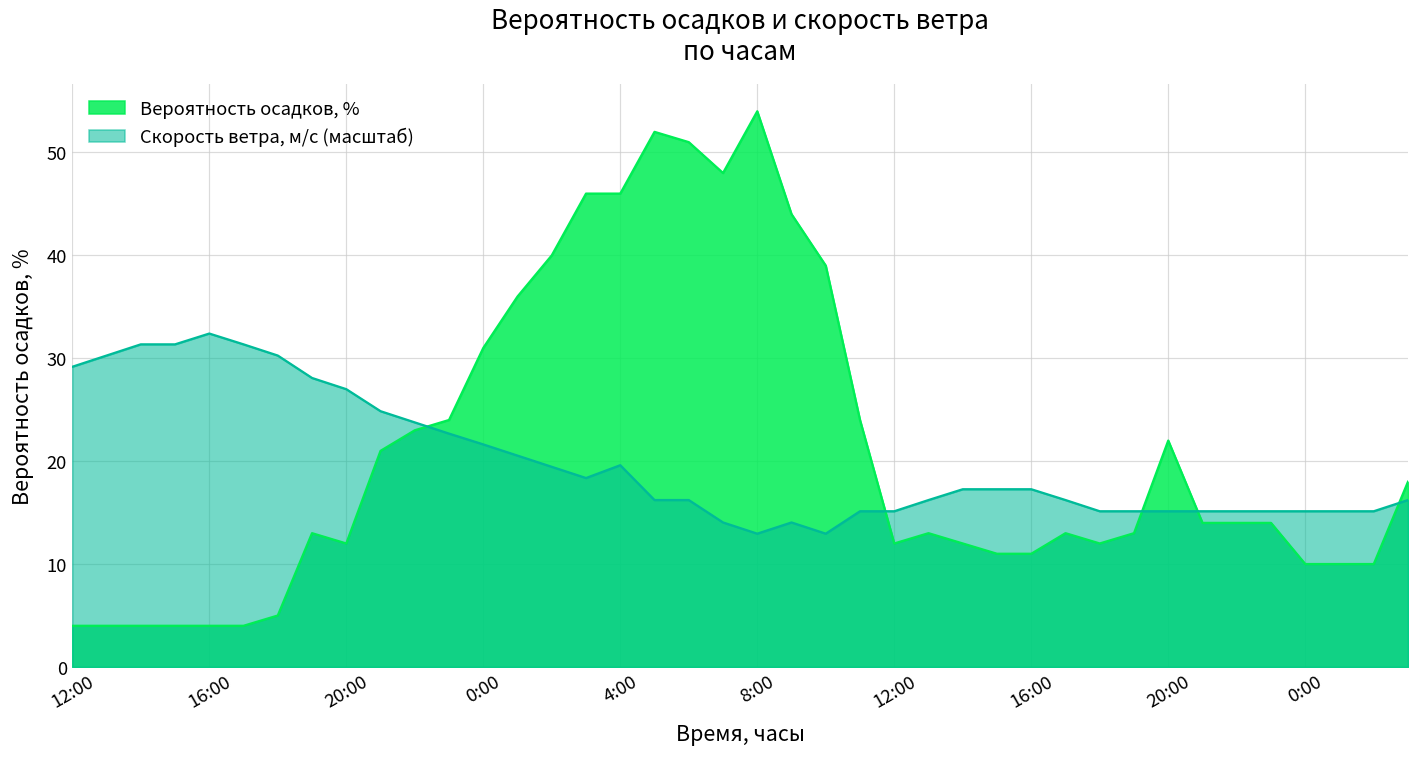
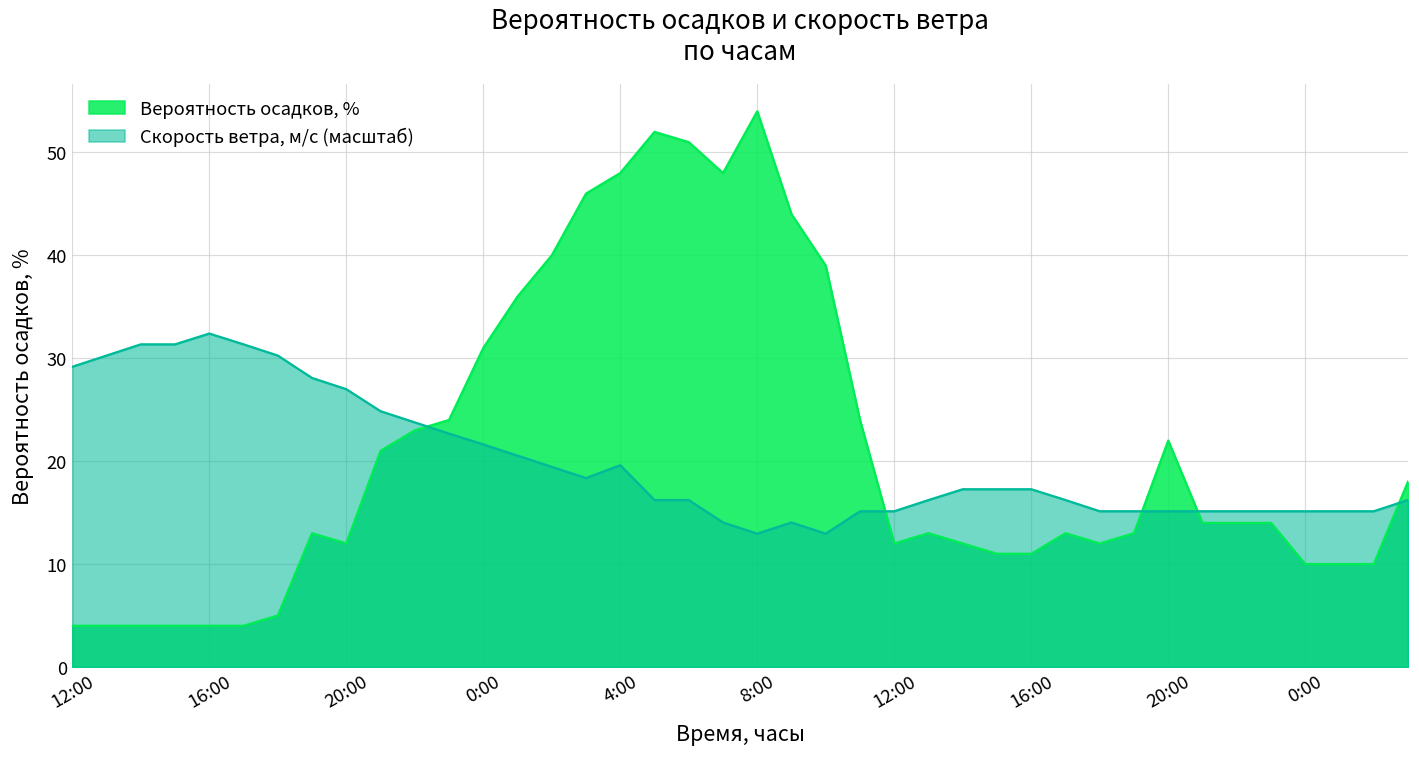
  {
    "Вероятность осадков, %": {
-     "4:00": 46,
+     "4:00": 48,
      "8:00": 54
    },
    "Скорость ветра, м/c (масштаб)": {
      "4:00": 20,
      "8:00": 13
    }
  }
